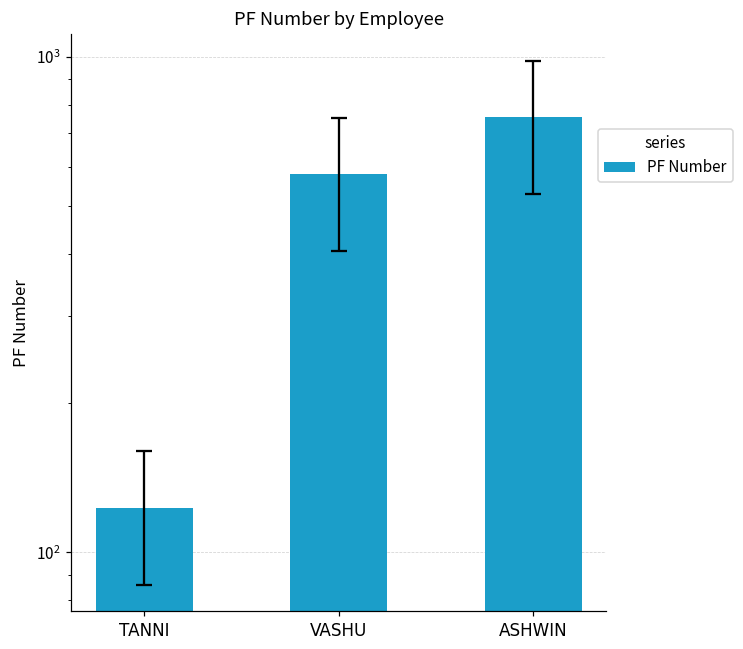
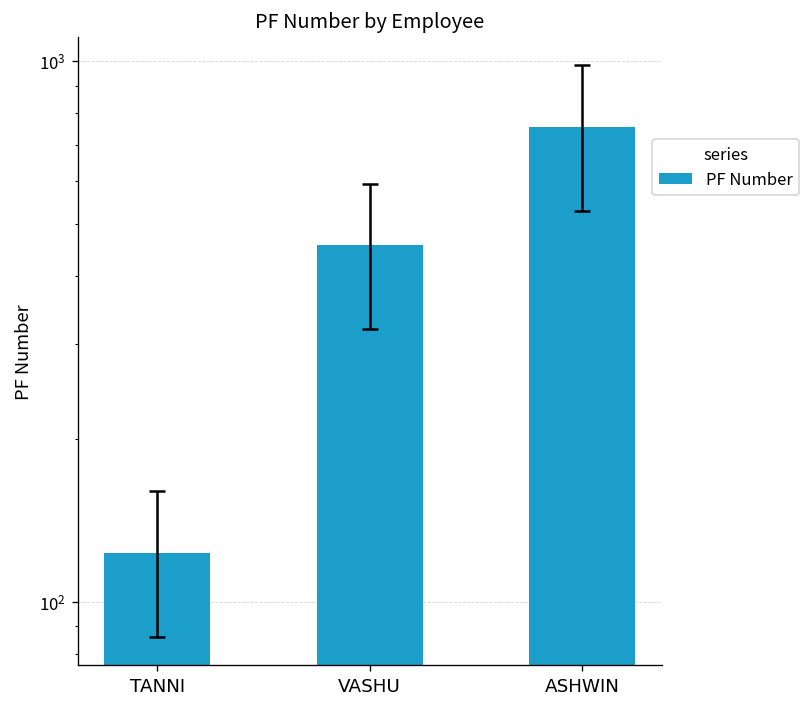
  {
    "PF Number": {
      "TANNI": 123,
-     "VASHU": 580,
+     "VASHU": 460,
      "ASHWIN": 760
    }
  }
